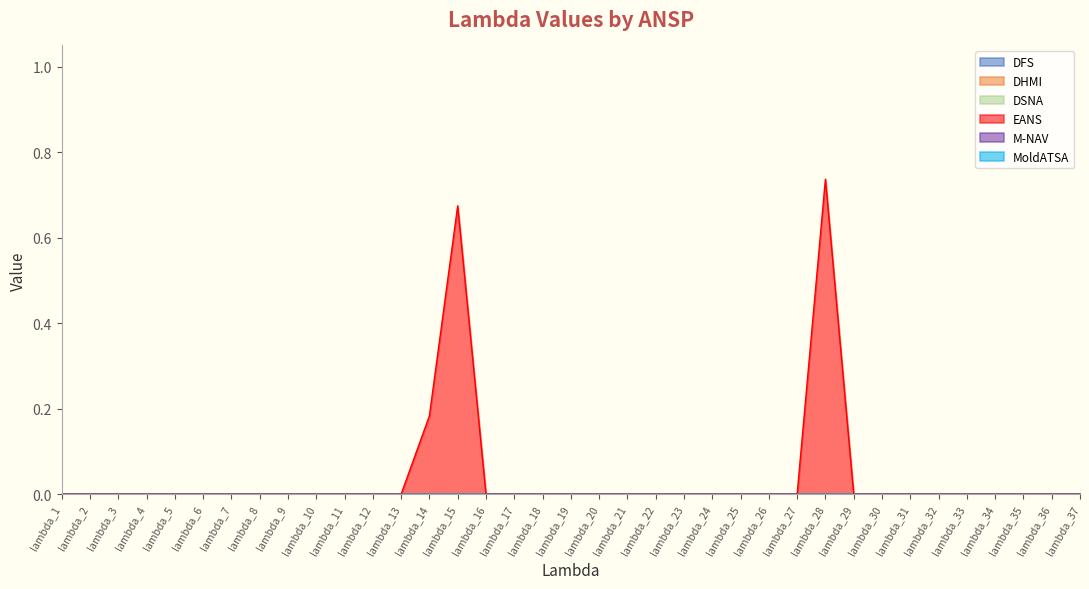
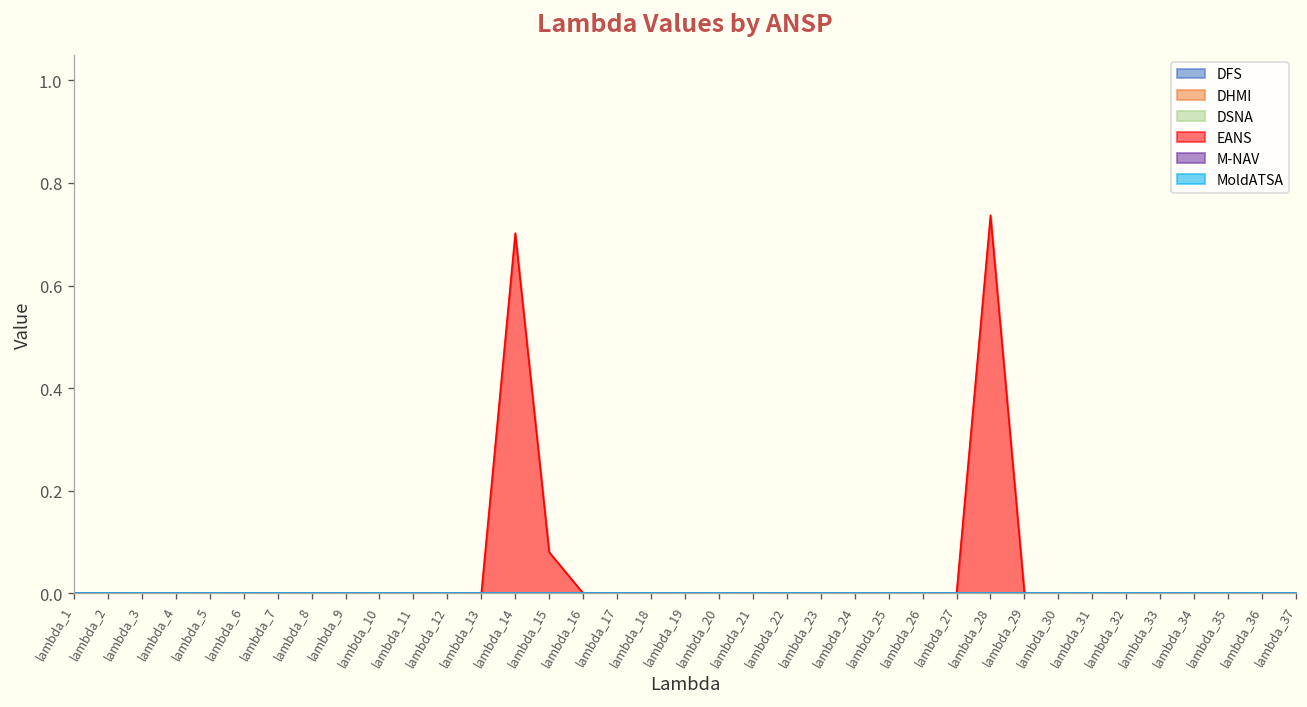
  {
    "MoldATSA": {
      "lambda_14": 0.00,
      "lambda_15": 0.00,
      "lambda_28": 0.00
    },
    "EANS": {
-     "lambda_14": 0.18,
-     "lambda_15": 0.67,
+     "lambda_14": 0.70,
+     "lambda_15": 0.08,
      "lambda_28": 0.74
    }
  }
